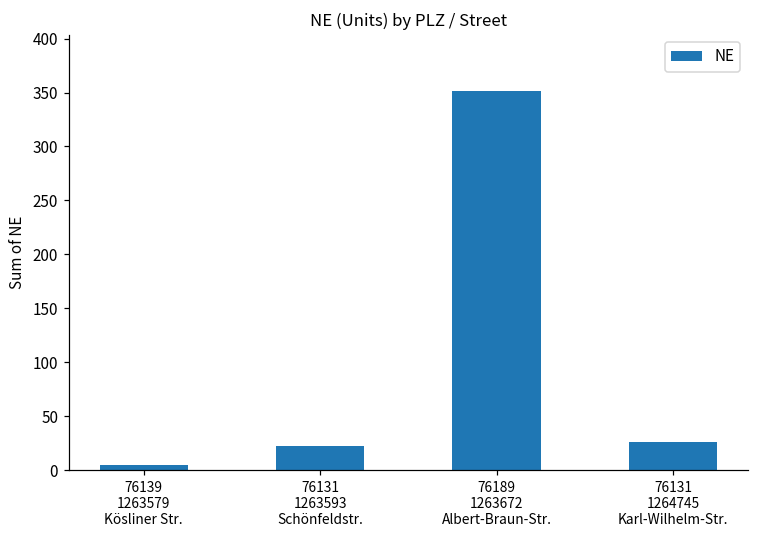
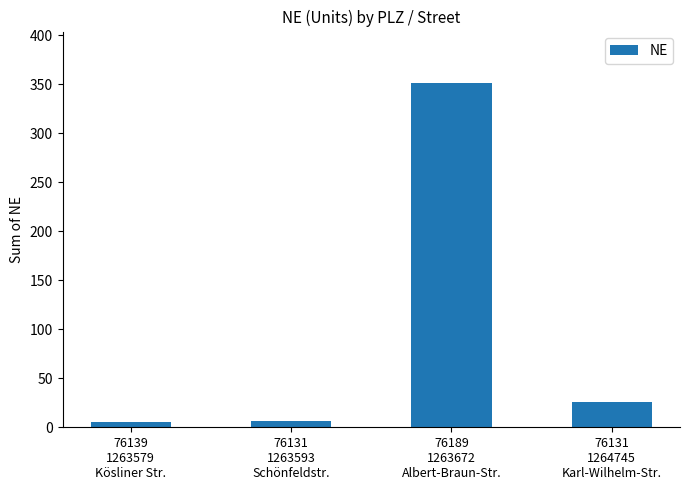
  {
    "76139 1263579 Kösliner Str.": 10,
-   "76131 1263593 Schönfeldstr.": 20,
+   "76131 1263593 Schönfeldstr.": 10,
    "76189 1263672 Albert-Braun-Str.": 350,
    "76131 1264745 Karl-Wilhelm-Str.": 30
  }
